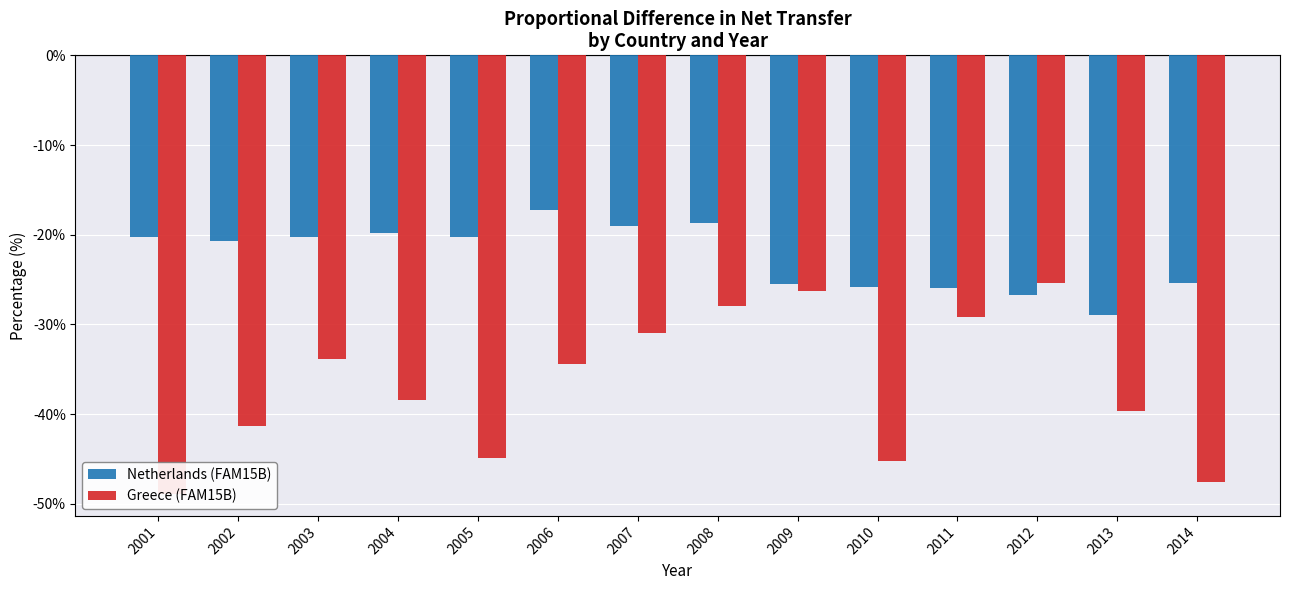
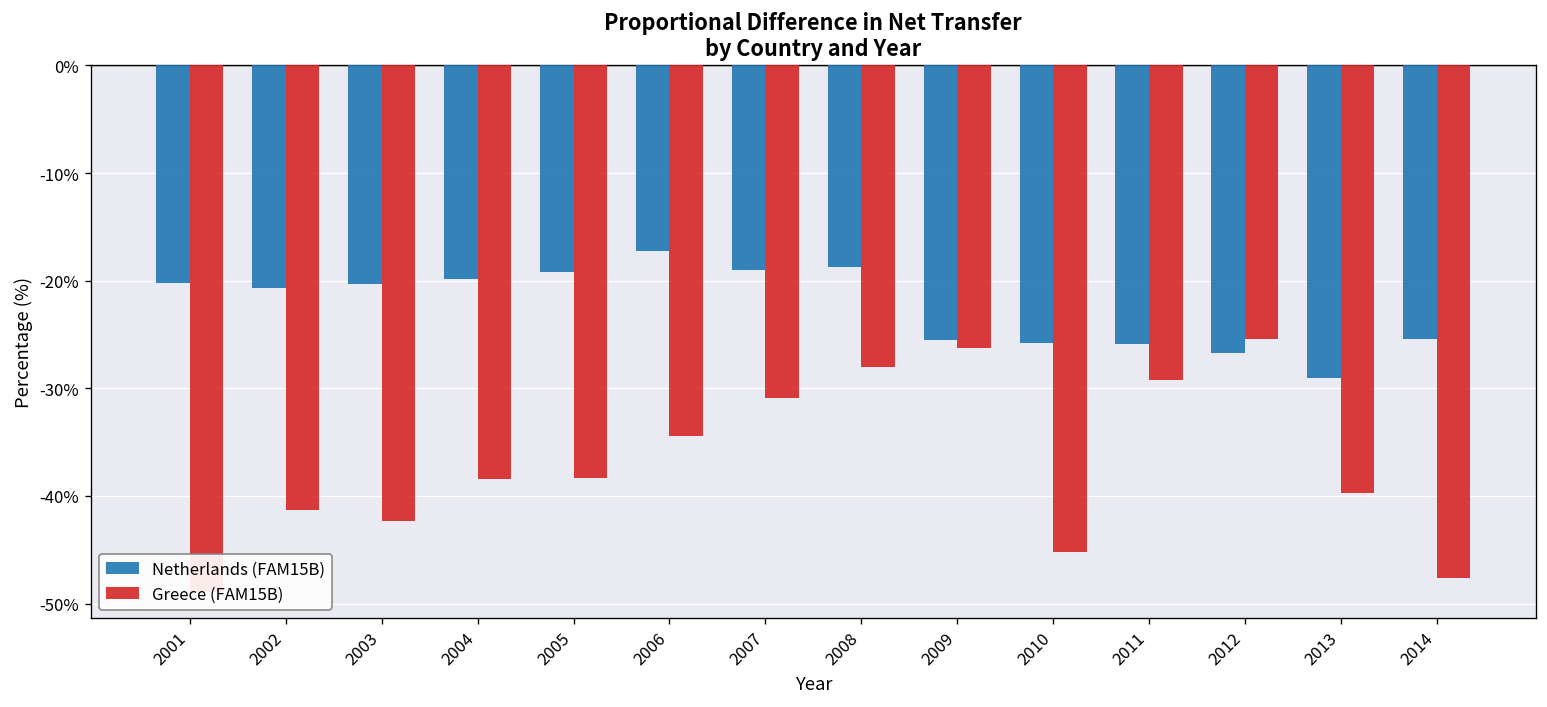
  {
    "Netherlands (FAM15B)": {
      "2001": "-20%",
      "2002": "-21%",
      "2003": "-20%",
      "2004": "-20%",
-     "2005": "-20%",
+     "2005": "-19%",
      "2006": "-17%",
      "2007": "-19%",
      "2008": "-19%",
      "2009": "-26%",
      "2010": "-26%",
      "2011": "-26%",
      "2012": "-27%",
      "2013": "-29%",
      "2014": "-25%"
    },
    "Greece (FAM15B)": {
      "2002": "-41%",
-     "2003": "-34%",
+     "2003": "-42%",
      "2004": "-38%",
-     "2005": "-45%",
+     "2005": "-38%",
      "2006": "-34%",
      "2007": "-31%",
      "2008": "-28%",
      "2009": "-26%",
      "2010": "-45%",
      "2011": "-29%",
      "2012": "-25%",
      "2013": "-40%",
      "2014": "-48%"
    }
  }
